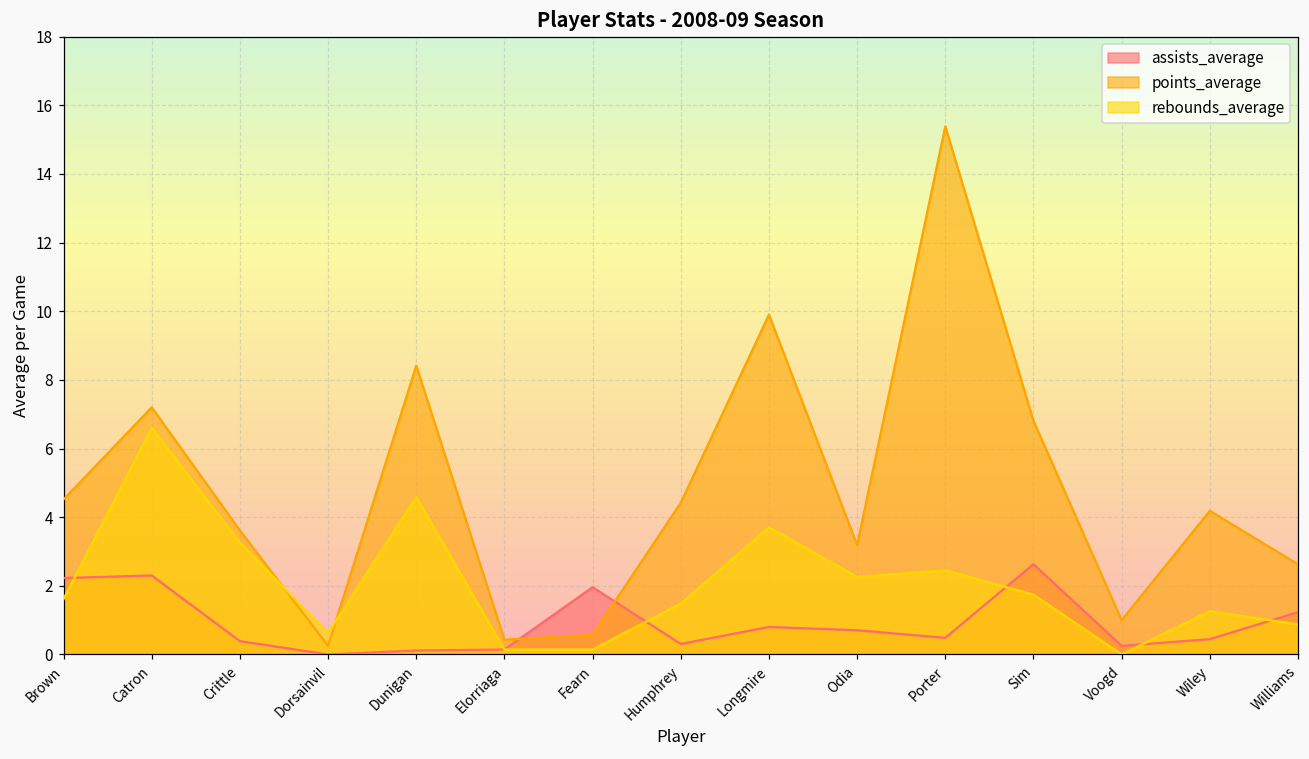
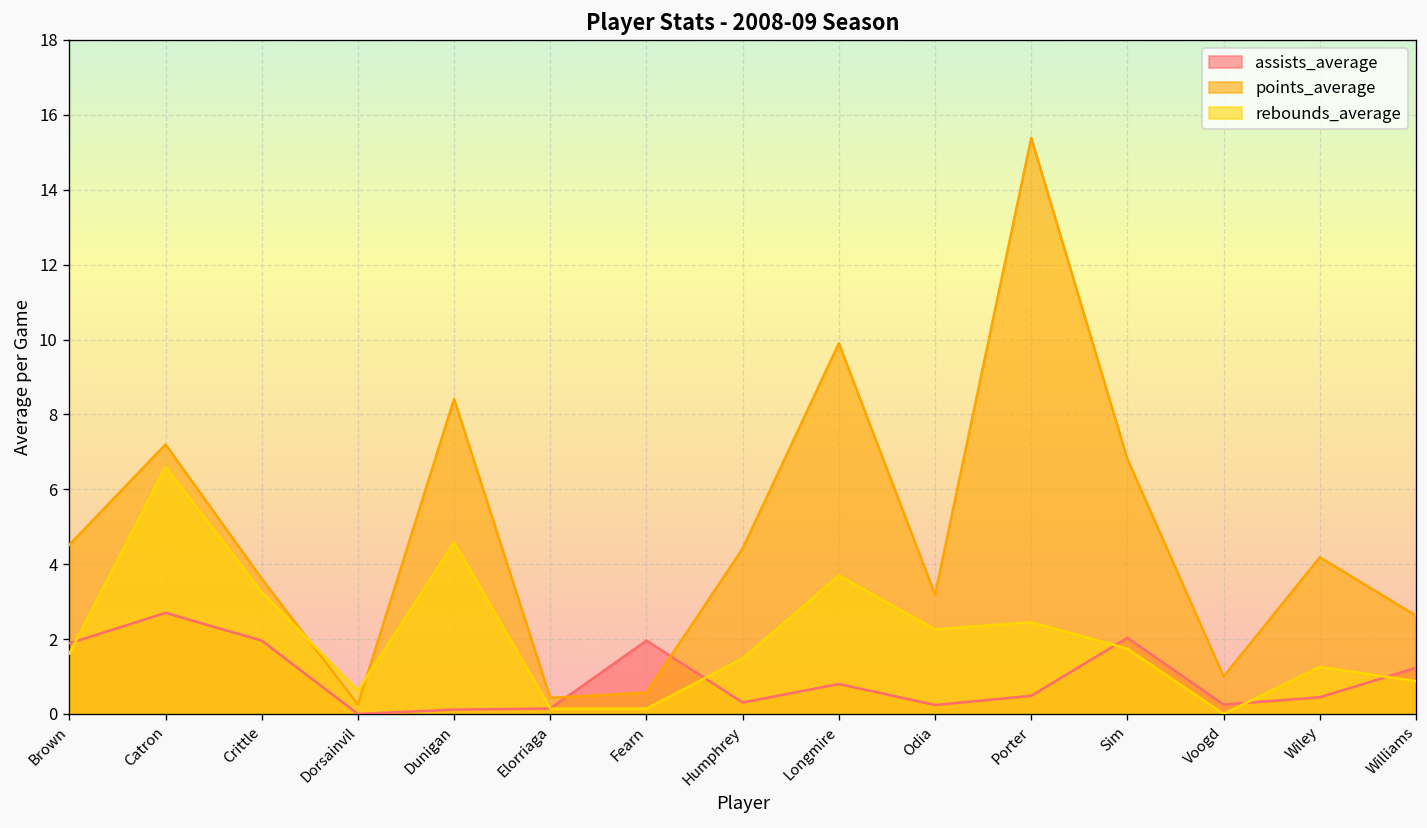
  {
    "assists_average": {
-     "Brown": 2.2,
-     "Catron": 2.3,
-     "Crittle": 0.4,
+     "Brown": 1.9,
+     "Catron": 2.7,
+     "Crittle": 2.0,
      "Dorsainvil": 0.0,
      "Dunigan": 0.1,
      "Fearn": 2.0,
      "Humphrey": 0.3,
      "Longmire": 0.8,
-     "Odia": 0.7,
+     "Odia": 0.2,
      "Porter": 0.5,
-     "Sim": 2.6,
+     "Sim": 2.0,
      "Voogd": 0.3,
      "Wiley": 0.4,
      "Williams": 1.2
    }
  }
